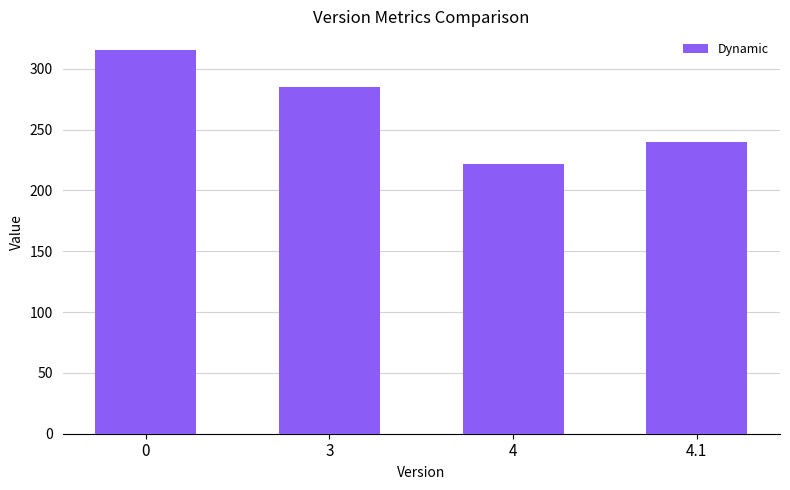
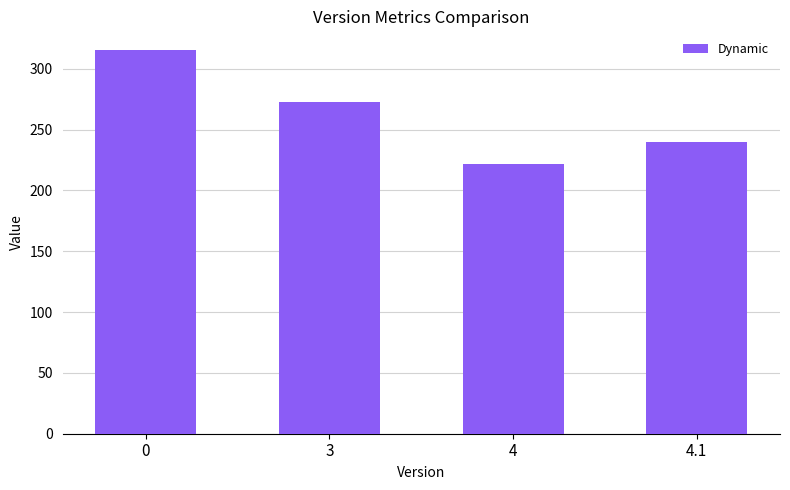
  {
    "0": 315,
-   "3": 285,
+   "3": 273,
    "4": 222,
    "4.1": 240
  }
